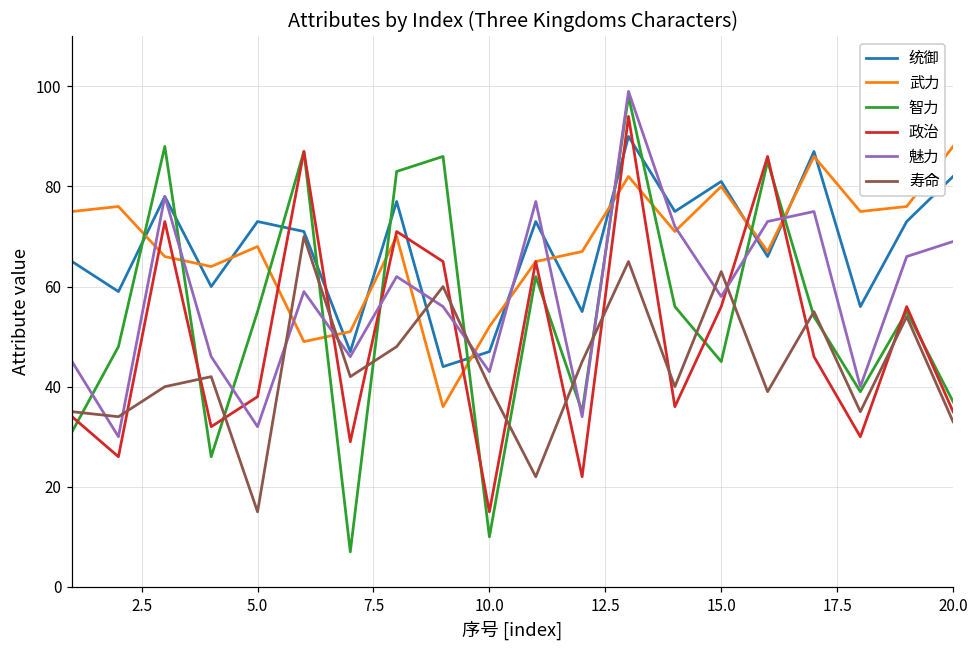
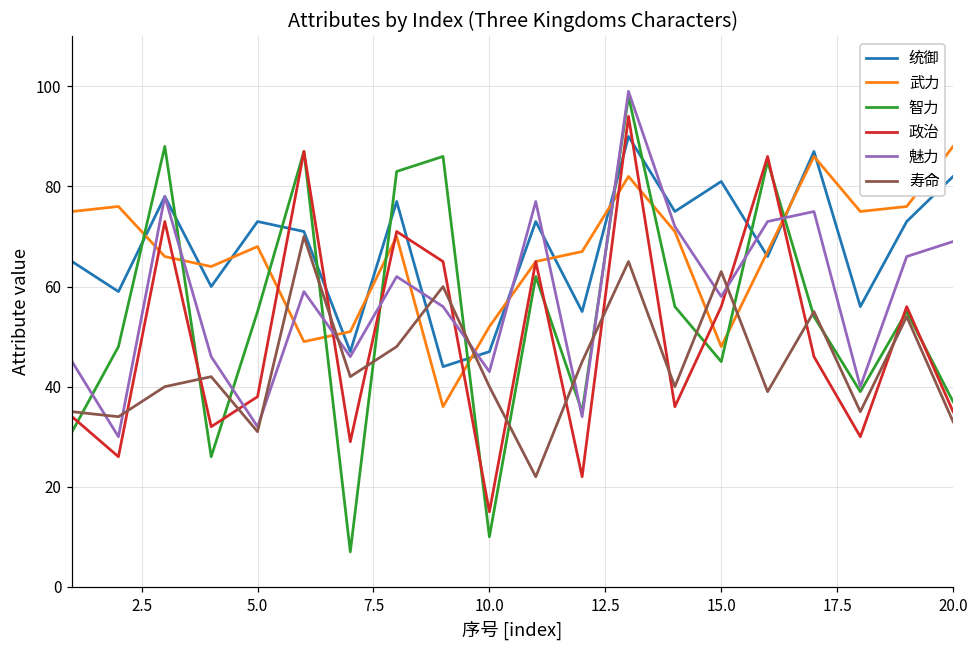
  {
    "统御": {
      "5.0": 73,
      "10.0": 47,
      "15.0": 81,
      "20.0": 82
    },
    "武力": {
      "5.0": 68,
      "10.0": 52,
-     "15.0": 80,
+     "15.0": 48,
      "20.0": 88
    },
    "智力": {
      "5.0": 55,
      "10.0": 10,
      "15.0": 45,
      "20.0": 37
    },
    "政治": {
      "5.0": 38,
      "10.0": 15,
      "15.0": 56,
      "20.0": 35
    },
    "魅力": {
      "5.0": 32,
      "10.0": 43,
      "15.0": 58,
      "20.0": 69
    },
    "寿命": {
-     "5.0": 15,
+     "5.0": 31,
      "10.0": 40,
      "15.0": 63,
      "20.0": 33
    }
  }
